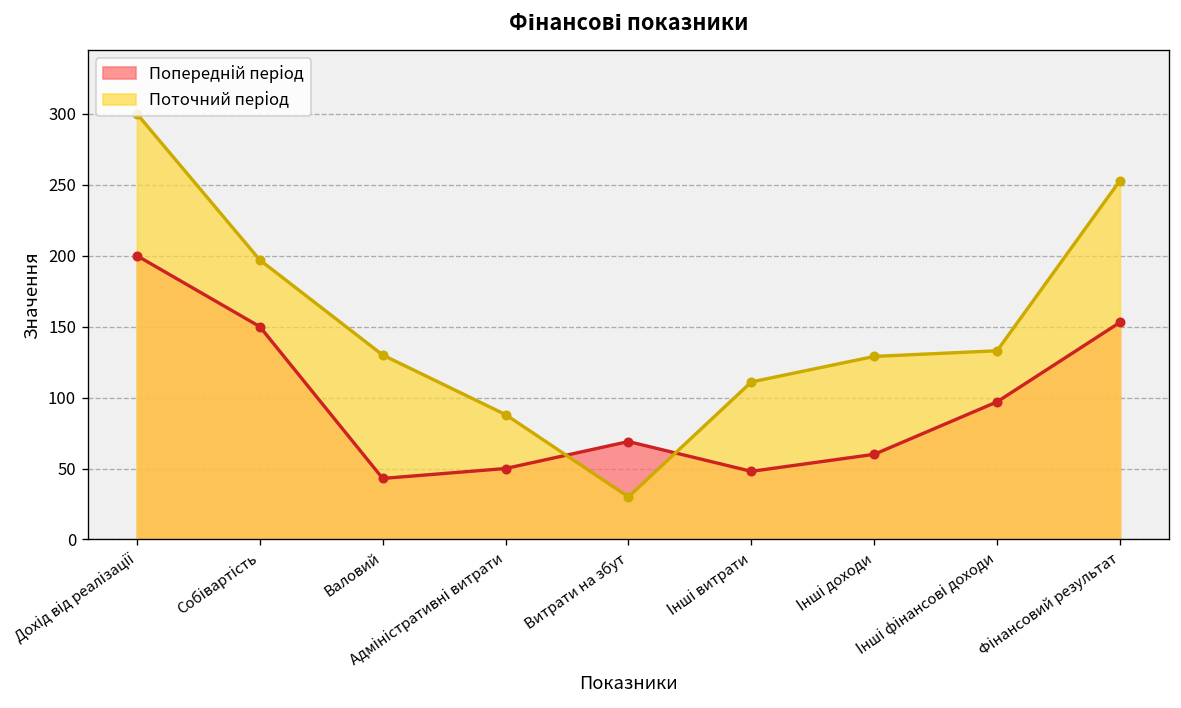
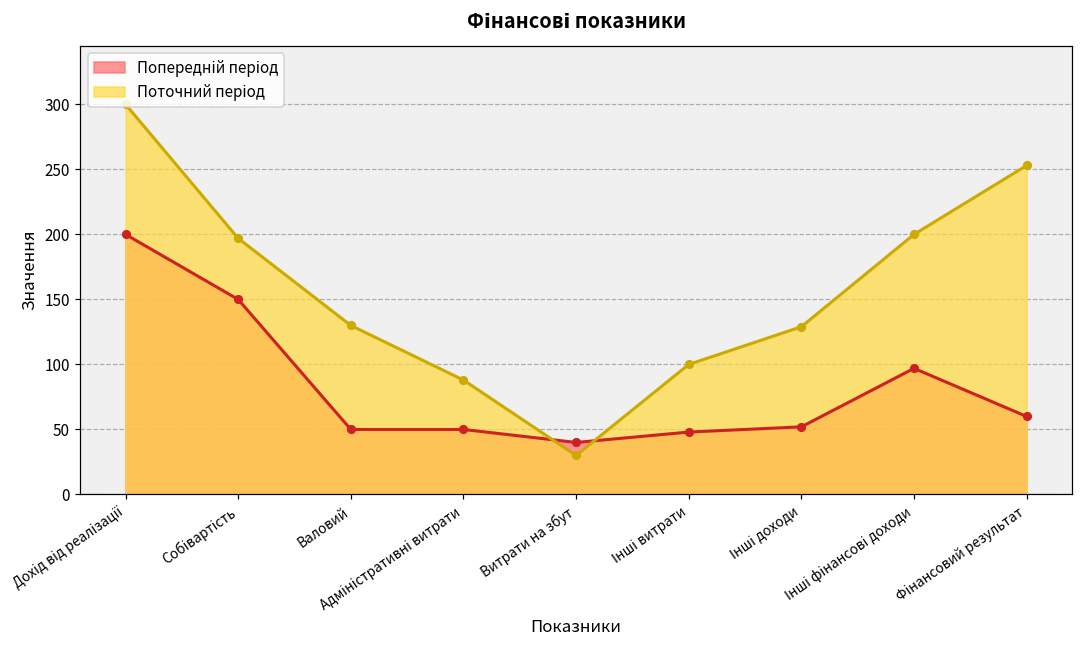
  {
    "Попередній період": {
      "Дохід від реалізації": 200,
      "Собівартість": 150,
-     "Валовий": 43,
+     "Валовий": 50,
      "Адміністративні витрати": 50,
-     "Витрати на збут": 69,
+     "Витрати на збут": 40,
      "Інші витрати": 48,
-     "Інші доходи": 60,
+     "Інші доходи": 52,
      "Інші фінансові доходи": 97,
-     "Фінансовий результат": 153
+     "Фінансовий результат": 60
    },
    "Поточний період": {
      "Собівартість": 197,
      "Валовий": 130,
      "Адміністративні витрати": 88,
      "Витрати на збут": 30,
-     "Інші витрати": 111,
+     "Інші витрати": 100,
      "Інші доходи": 129,
-     "Інші фінансові доходи": 133,
+     "Інші фінансові доходи": 200,
      "Фінансовий результат": 253
    }
  }
